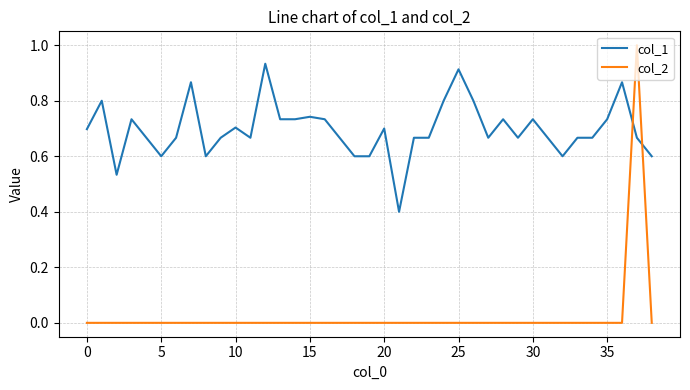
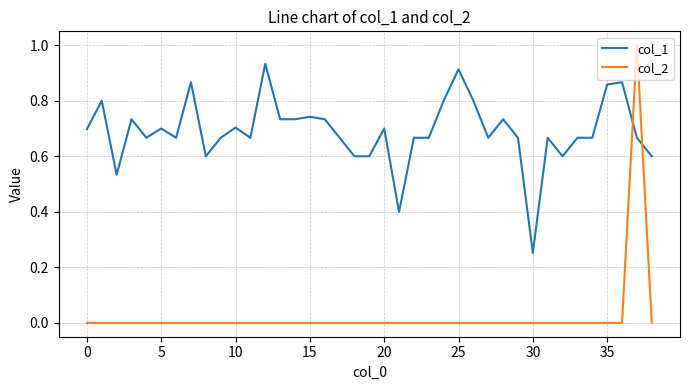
  {
    "col_1": {
      "0": 0.70,
-     "5": 0.6,
+     "5": 0.7,
      "10": 0.70,
      "15": 0.74,
      "20": 0.70,
      "25": 0.91,
-     "30": 0.73,
-     "35": 0.73
+     "30": 0.25,
+     "35": 0.86
    },
    "col_2": {
      "0": 0.00,
      "5": 0.00,
      "10": 0.00,
      "15": 0.00,
      "20": 0.00,
      "25": 0.00,
      "30": 0.00,
      "35": 0.00
    }
  }
